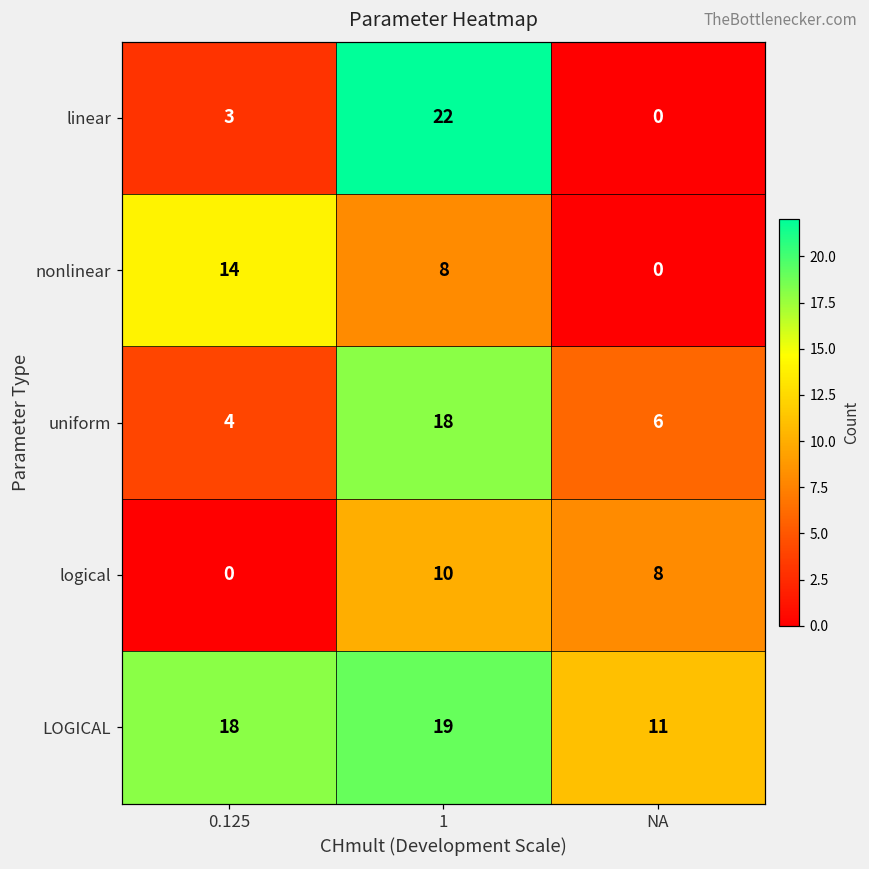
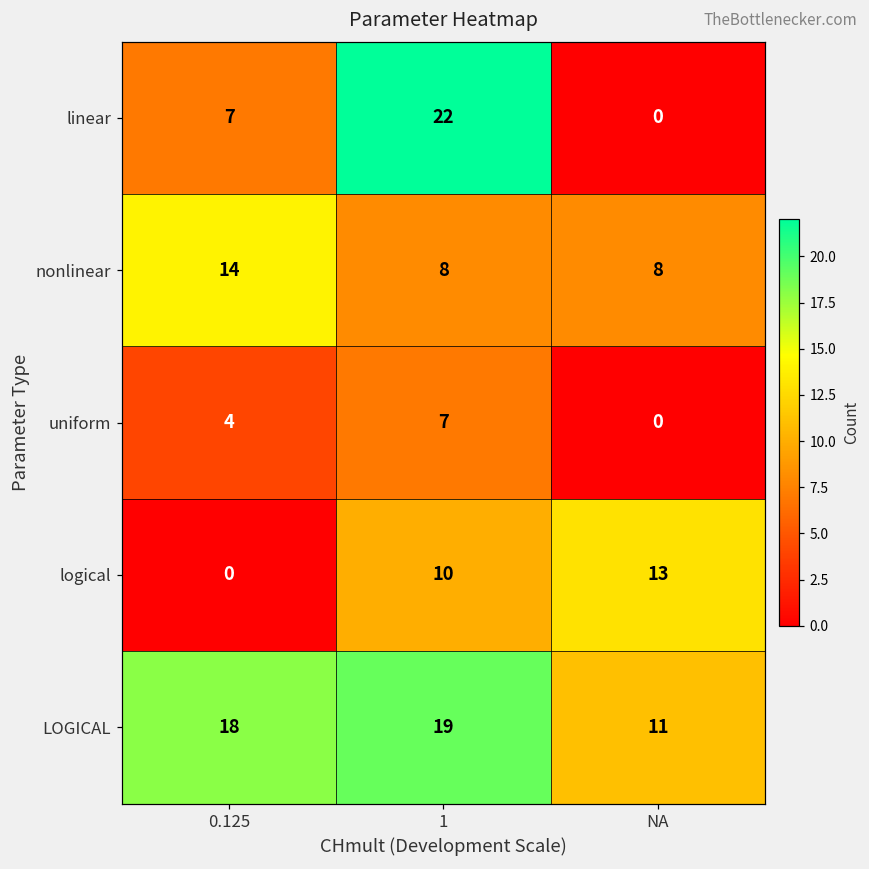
  {
    "linear": {
-     "0.125": 3,
+     "0.125": 7,
      "1": 22,
      "NA": 0
    },
    "nonlinear": {
      "0.125": 14,
      "1": 8,
-     "NA": 0
+     "NA": 8
    },
    "uniform": {
      "0.125": 4,
-     "1": 18,
-     "NA": 6
+     "1": 7,
+     "NA": 0
    },
    "logical": {
      "0.125": 0,
      "1": 10,
-     "NA": 8
+     "NA": 13
    },
    "LOGICAL": {
      "0.125": 18,
      "1": 19,
      "NA": 11
    }
  }
